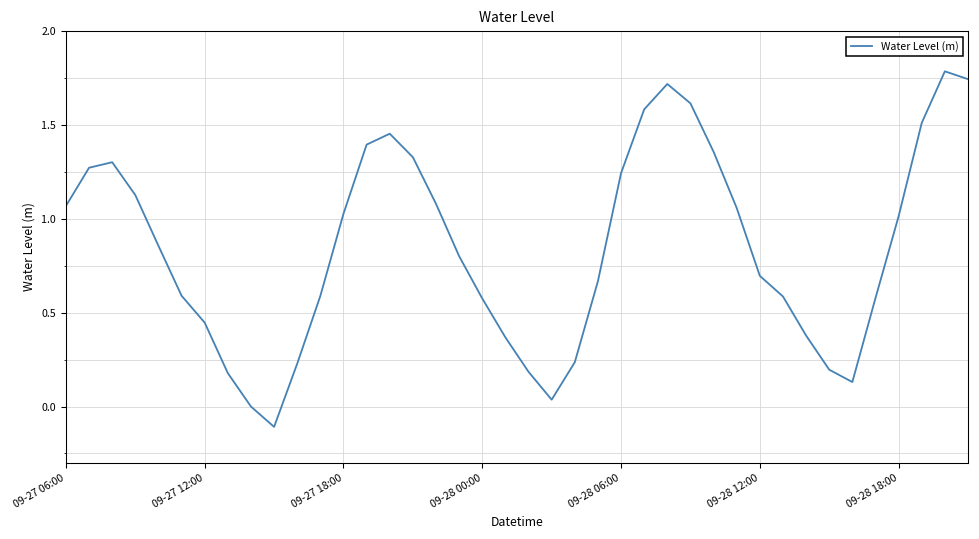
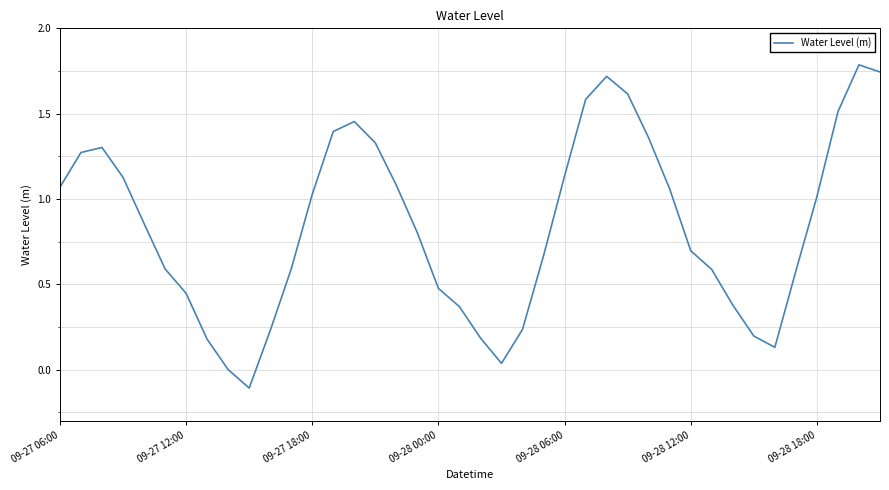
  {
    "09-27 06:00": 1.07,
    "09-27 12:00": 0.45,
    "09-27 18:00": 1.03,
-   "09-28 00:00": 0.58,
-   "09-28 06:00": 1.24,
+   "09-28 00:00": 0.48,
+   "09-28 06:00": 1.13,
    "09-28 12:00": 0.70,
    "09-28 18:00": 1.01
  }
